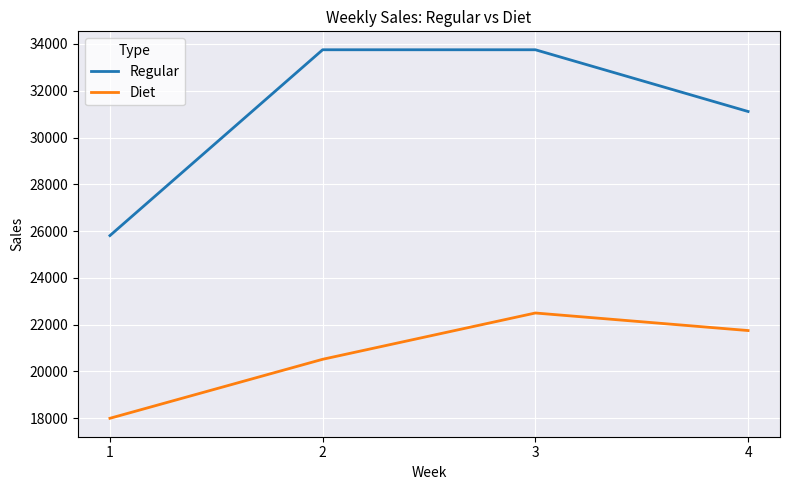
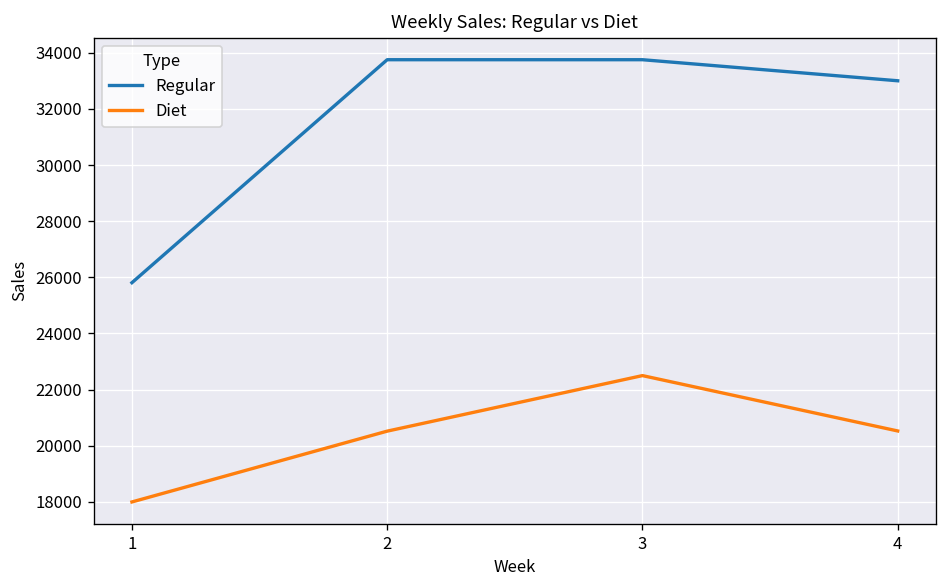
  {
    "Regular": {
      "1": 25800,
      "2": 33800,
      "3": 33800,
-     "4": 31100
+     "4": 33000
    },
    "Diet": {
      "1": 18000,
      "2": 20500,
      "3": 22500,
-     "4": 21800
+     "4": 20500
    }
  }
